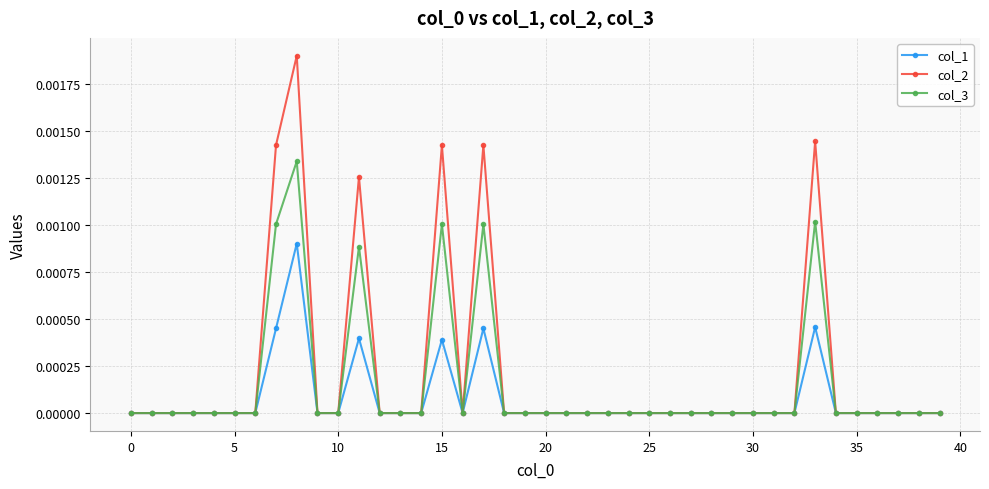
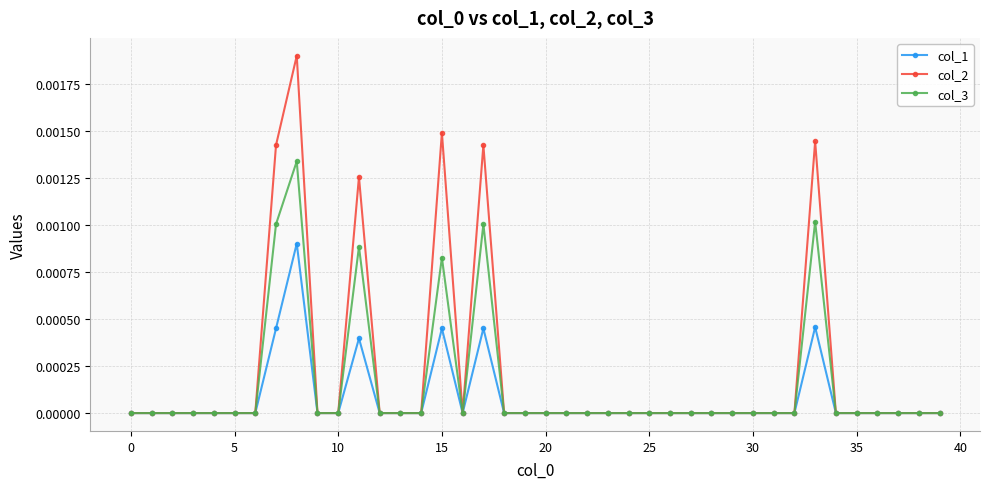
  {
    "col_1": {
-     "15": 0.00039
+     "15": 0.00045
    },
    "col_2": {
-     "15": 0.00142
+     "15": 0.00149
    },
    "col_3": {
-     "15": 0.00100
+     "15": 0.00083
    }
  }
